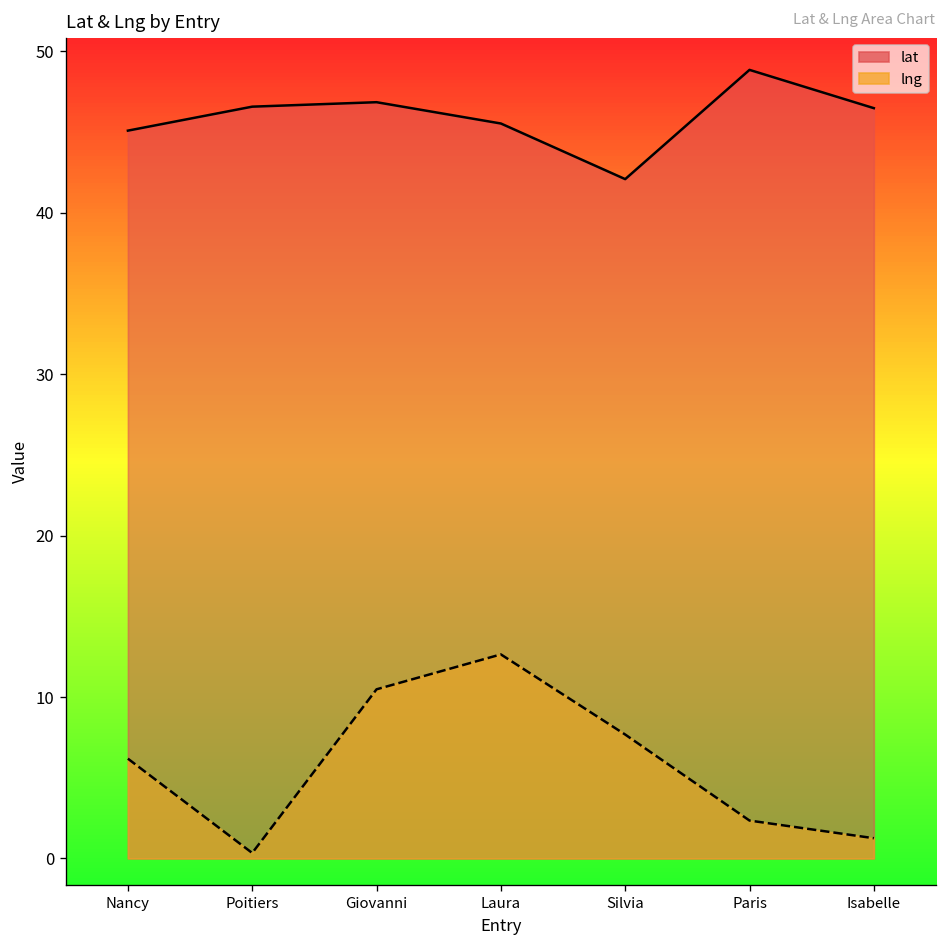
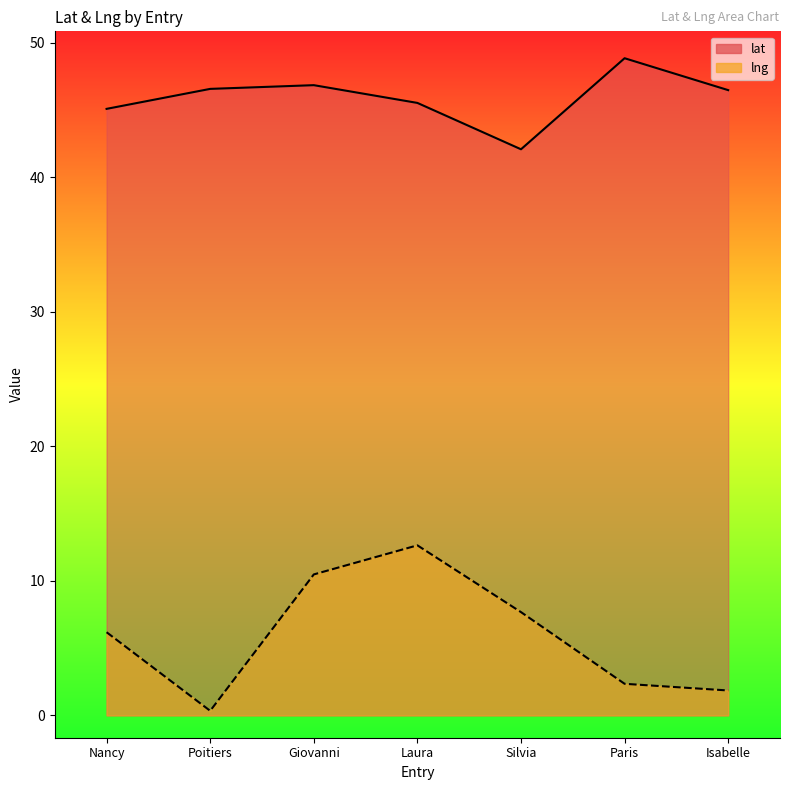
  {
    "lat": {
      "Nancy": 45.1,
      "Poitiers": 46.6,
      "Giovanni": 46.9,
      "Laura": 45.5,
      "Silvia": 42.1,
      "Paris": 48.9,
      "Isabelle": 46.5
    },
    "lng": {
      "Nancy": 6.2,
      "Poitiers": 0.3,
      "Giovanni": 10.5,
      "Laura": 12.6,
      "Silvia": 7.7,
      "Paris": 2.3,
-     "Isabelle": 1.3
+     "Isabelle": 1.9
    }
  }
